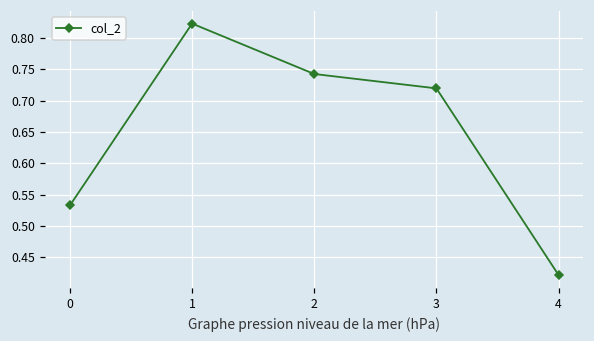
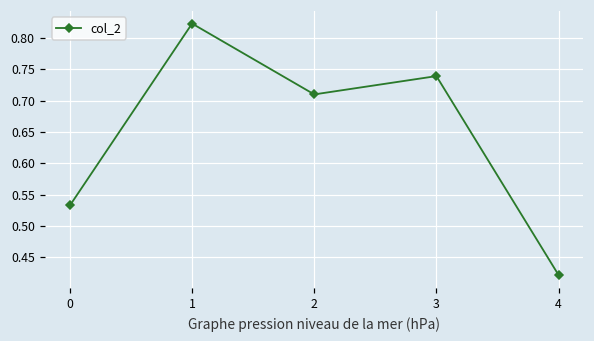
  {
    "0": 0.53,
    "1": 0.82,
-   "2": 0.74,
-   "3": 0.72,
+   "2": 0.71,
+   "3": 0.74,
    "4": 0.42
  }
